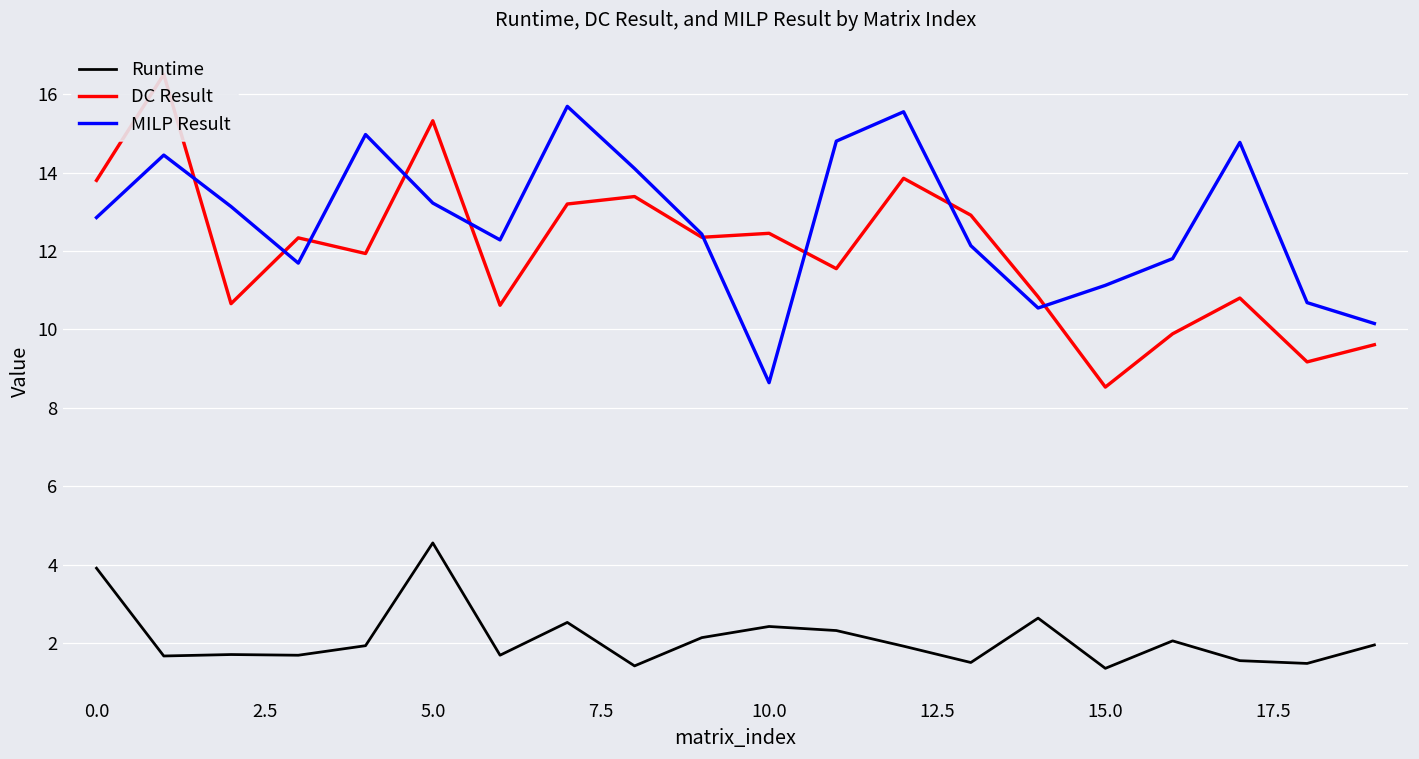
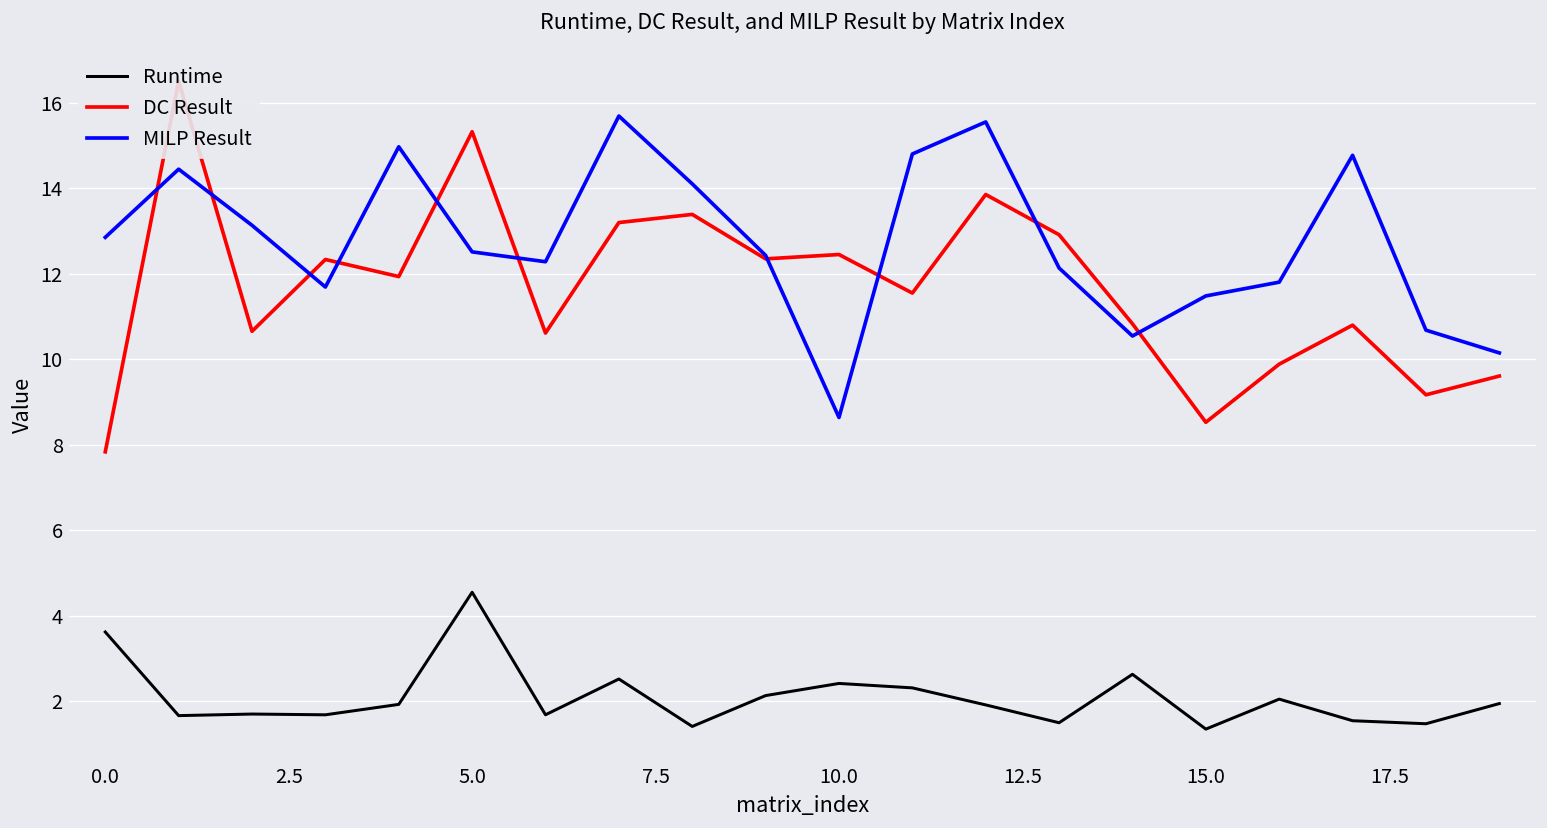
  {
    "Runtime": {
-     "0.0": 3.9,
+     "0.0": 3.6,
      "5.0": 4.6,
      "10.0": 2.4,
      "15.0": 1.4
    },
    "DC Result": {
-     "0.0": 13.8,
+     "0.0": 7.8,
      "5.0": 15.3,
      "10.0": 12.5,
      "15.0": 8.5
    },
    "MILP Result": {
      "0.0": 12.9,
-     "5.0": 13.2,
+     "5.0": 12.5,
      "10.0": 8.6,
-     "15.0": 11.1
+     "15.0": 11.5
    }
  }
